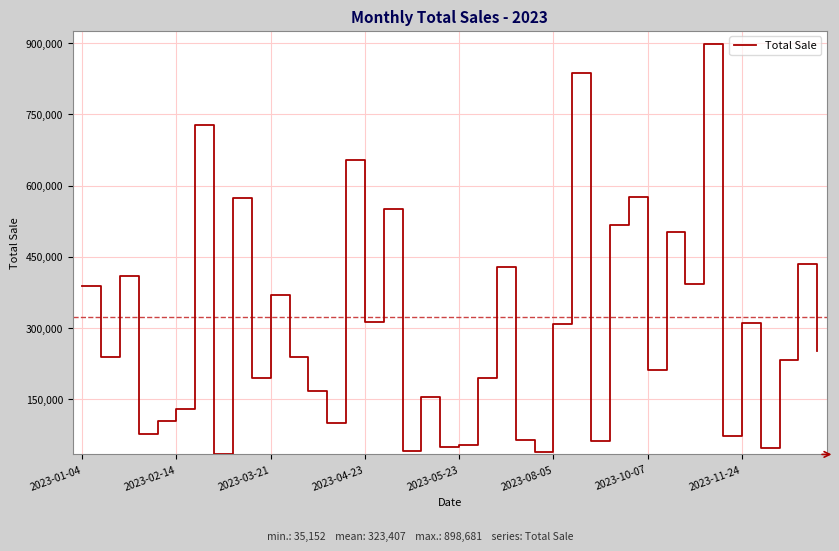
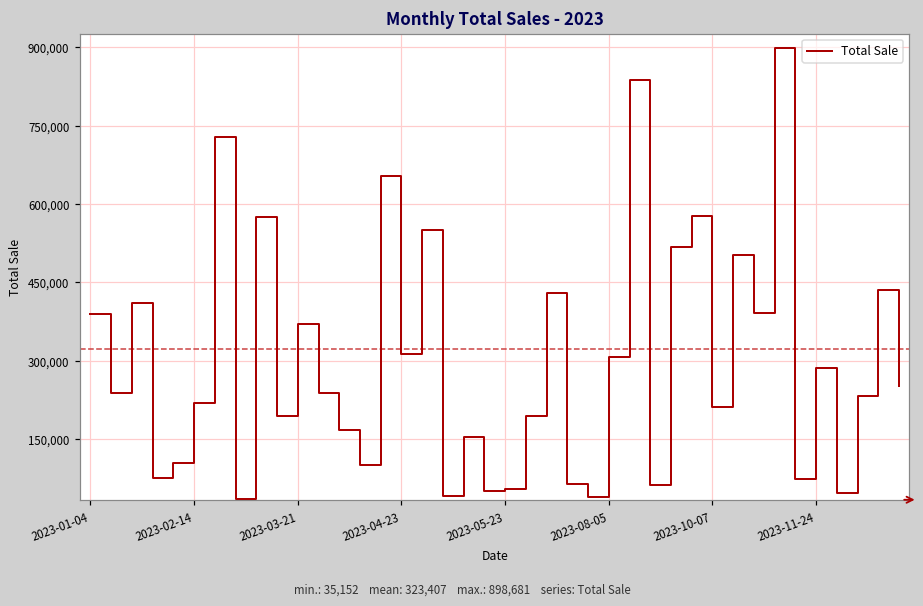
  {
    "2023-01-04": "390,000",
-   "2023-02-14": "130,000",
+   "2023-02-14": "220,000",
    "2023-03-21": "370,000",
    "2023-04-23": "310,000",
-   "2023-11-24": "310,000"
+   "2023-11-24": "290,000"
  }
